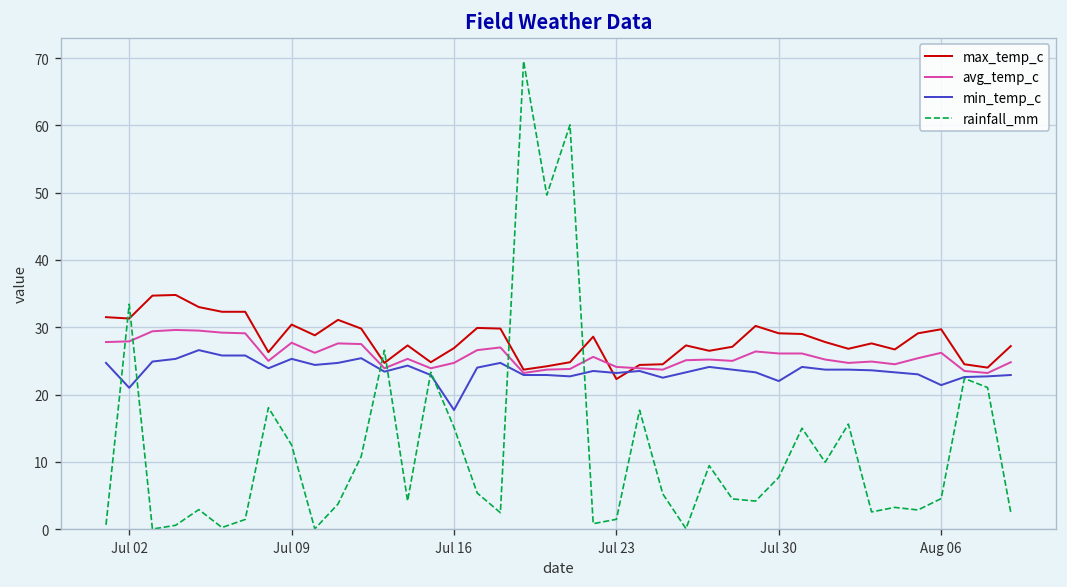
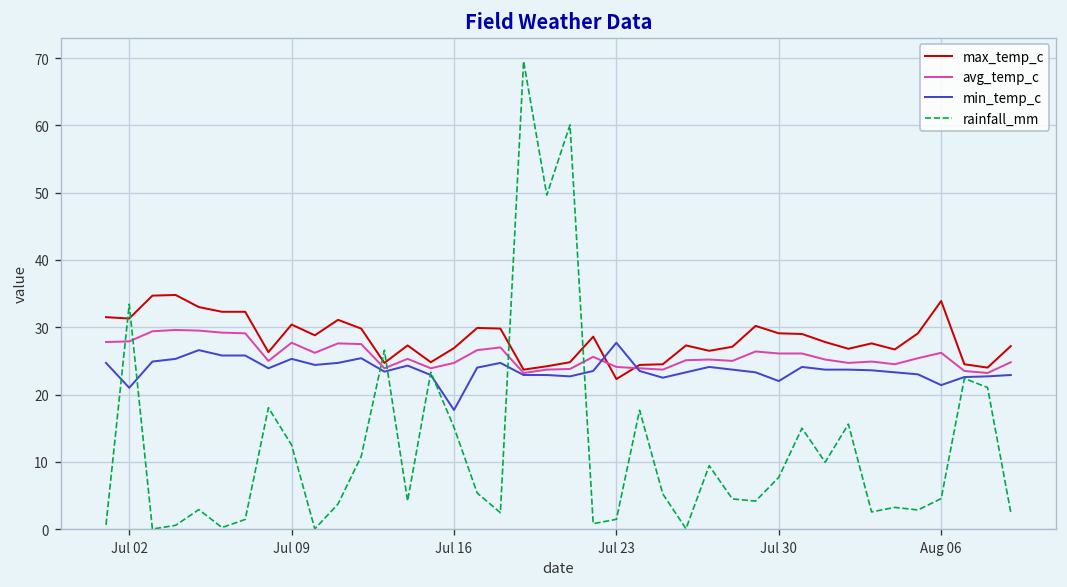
  {
    "max_temp_c": {
      "Jul 02": 31,
      "Jul 09": 30,
      "Jul 16": 27,
      "Jul 23": 22,
      "Jul 30": 29,
-     "Aug 06": 30
+     "Aug 06": 34
    },
    "avg_temp_c": {
      "Jul 02": 28,
      "Jul 09": 28,
      "Jul 16": 25,
      "Jul 23": 24,
      "Jul 30": 26,
      "Aug 06": 26
    },
    "min_temp_c": {
      "Jul 02": 21,
      "Jul 09": 25,
      "Jul 16": 18,
-     "Jul 23": 23,
+     "Jul 23": 28,
      "Jul 30": 22,
      "Aug 06": 21
    },
    "rainfall_mm": {
      "Jul 02": 33,
      "Jul 09": 12,
      "Jul 16": 15,
      "Jul 23": 1,
      "Jul 30": 8,
      "Aug 06": 5
    }
  }
